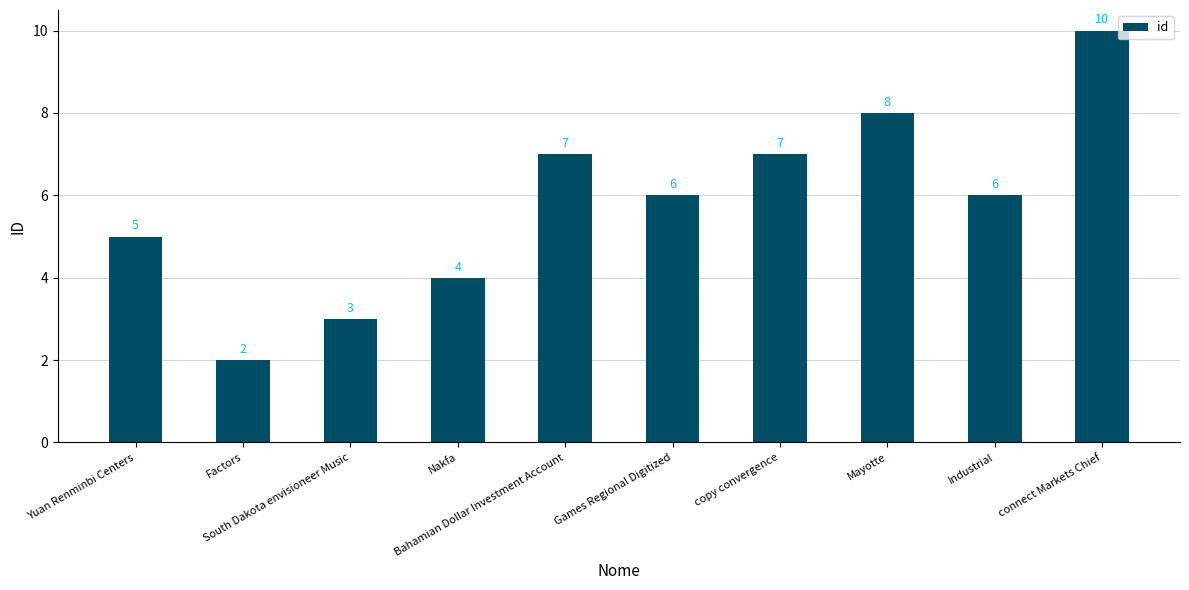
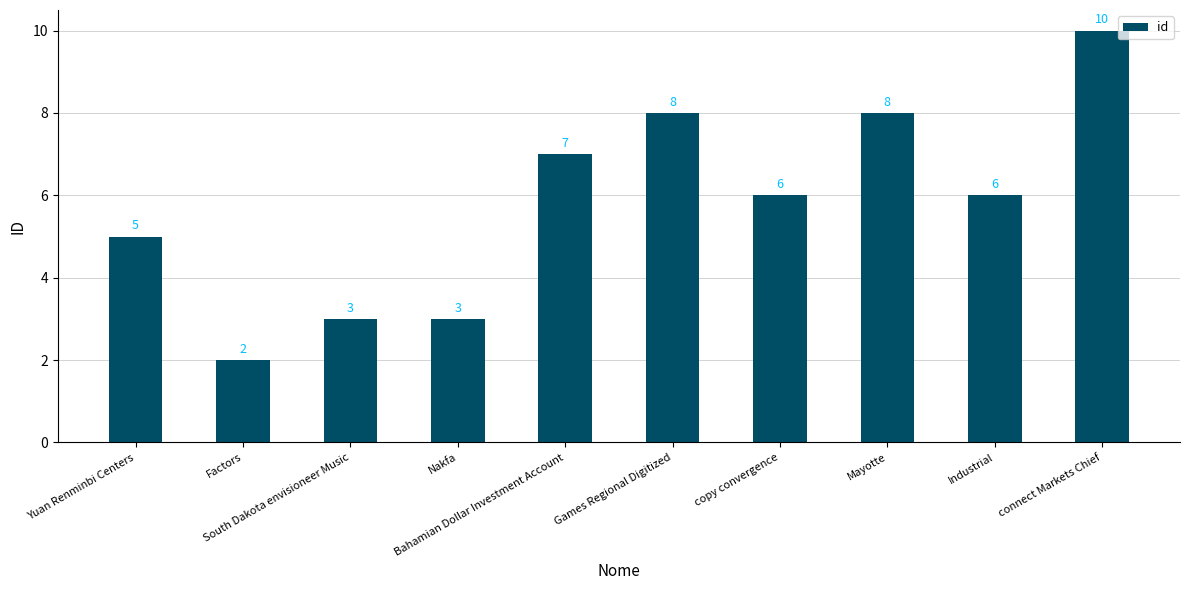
  {
    "Yuan Renminbi Centers": 5,
    "Factors": 2,
    "South Dakota envisioneer Music": 3,
-   "Nakfa": 4,
+   "Nakfa": 3,
    "Bahamian Dollar Investment Account": 7,
-   "Games Regional Digitized": 6,
-   "copy convergence": 7,
+   "Games Regional Digitized": 8,
+   "copy convergence": 6,
    "Mayotte": 8,
    "Industrial": 6,
    "connect Markets Chief": 10
  }
